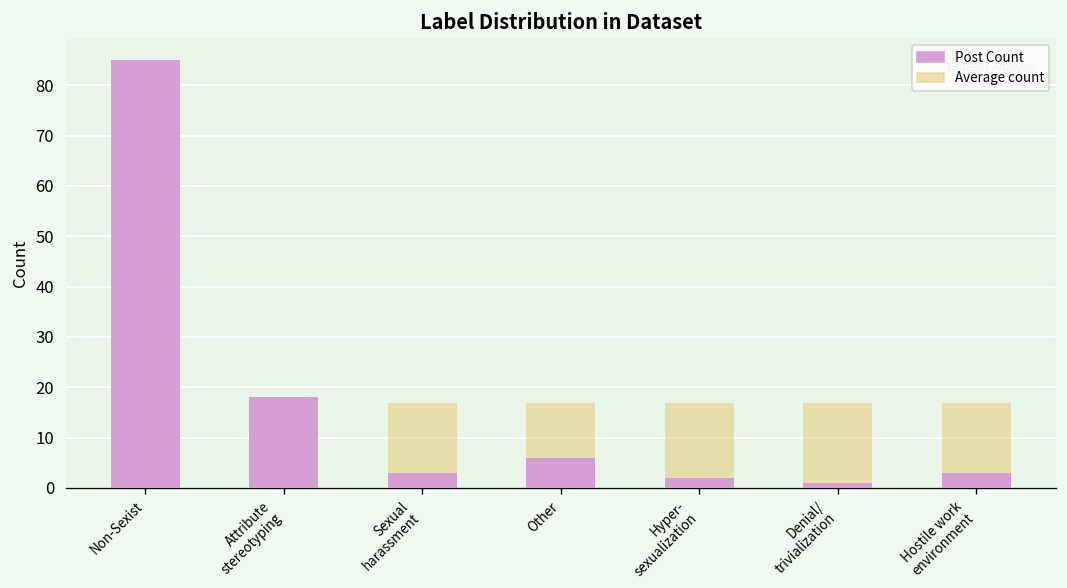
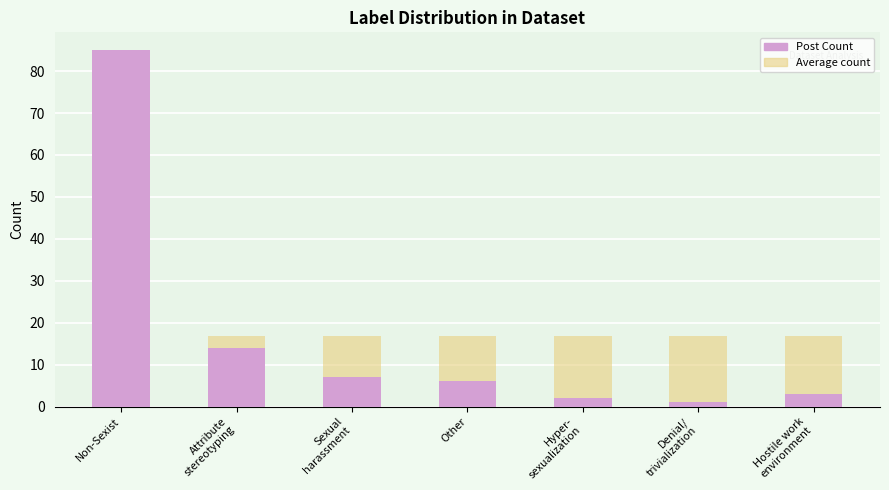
  {
    "Post Count": {
      "Non-Sexist": 85,
-     "Attribute stereotyping": 18,
-     "Sexual harassment": 3
+     "Attribute stereotyping": 14,
+     "Sexual harassment": 7
    },
    "Average count": {
      "Sexual harassment": 17,
      "Other": 17,
      "Hyper- sexualization": 17,
      "Denial/ trivialization": 17,
      "Hostile work environment": 17
    }
  }
